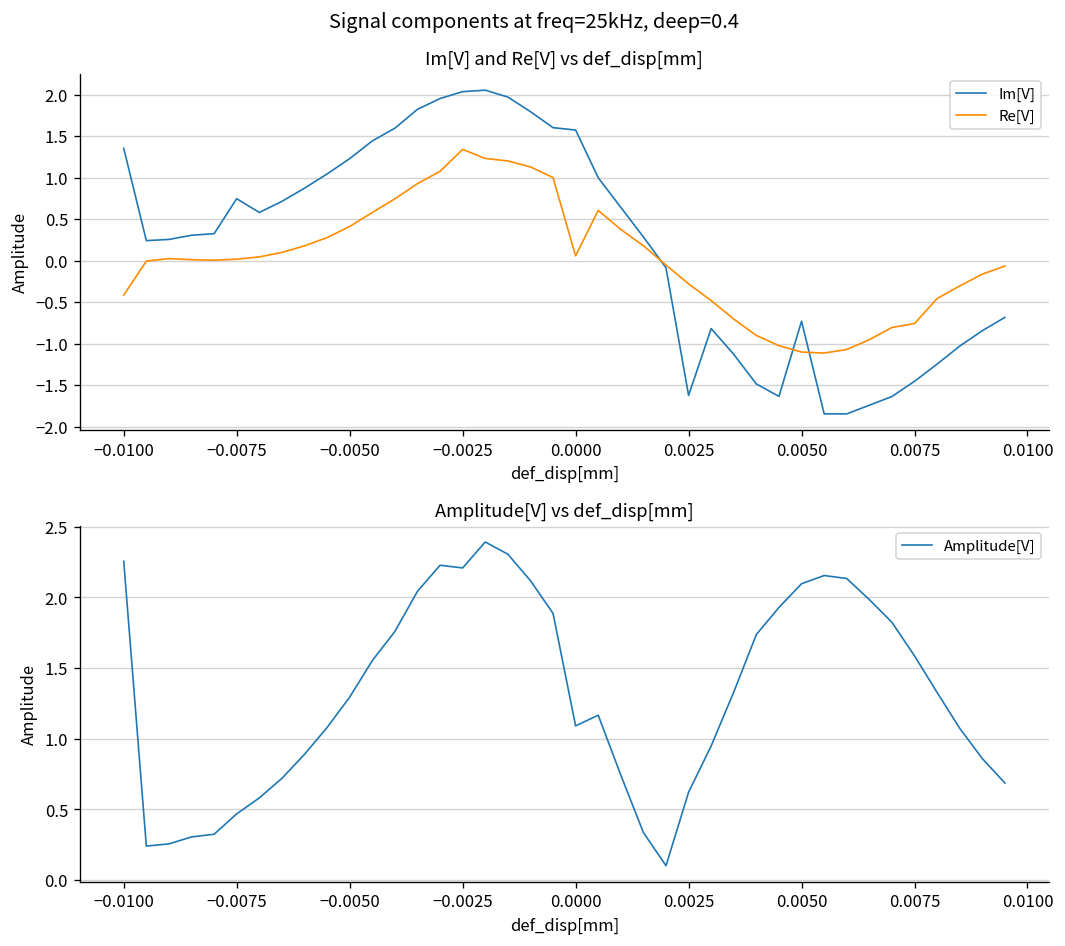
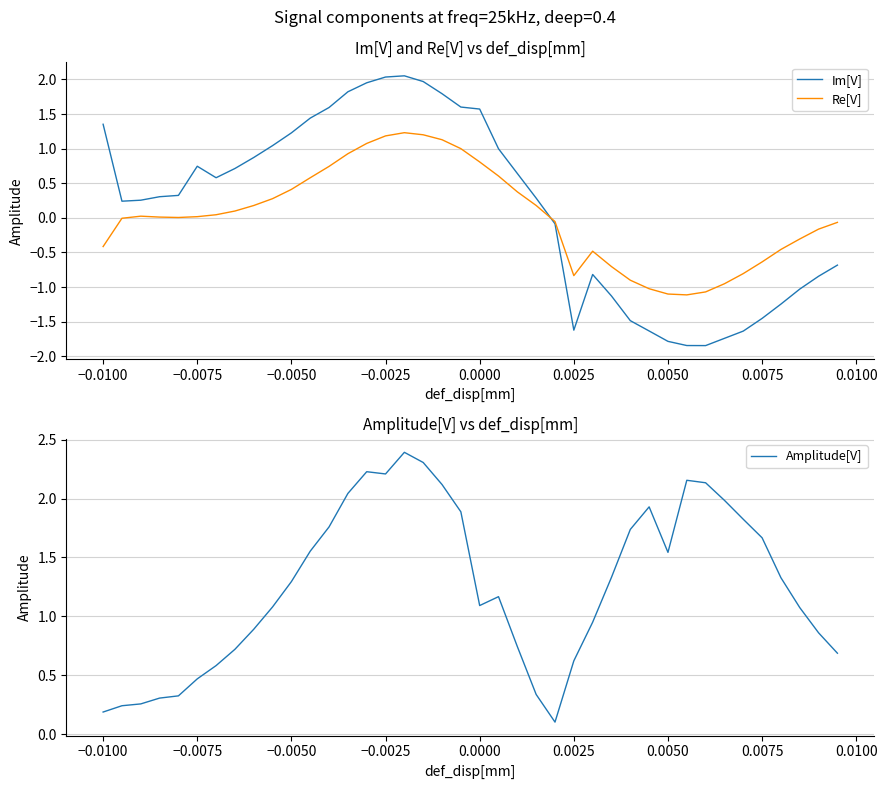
  {
    "Im[V] and Re[V] vs def_disp[mm]": {
      "Im[V]": {
        "−0.0100": 1.4,
        "−0.0075": 0.7,
        "−0.0050": 1.2,
        "−0.0025": 2.0,
        "0.0000": 1.6,
        "0.0025": -1.6,
-       "0.0050": -0.7,
+       "0.0050": -1.8,
        "0.0075": -1.5
      },
      "Re[V]": {
        "−0.0100": -0.4,
        "−0.0075": 0.0,
        "−0.0050": 0.4,
-       "−0.0025": 1.3,
-       "0.0000": 0.1,
-       "0.0025": -0.3,
+       "−0.0025": 1.2,
+       "0.0000": 0.8,
+       "0.0025": -0.8,
        "0.0050": -1.1,
-       "0.0075": -0.8
+       "0.0075": -0.6
      }
    },
    "Amplitude[V] vs def_disp[mm]": {
-     "−0.0100": 2.26,
+     "−0.0100": 0.19,
      "−0.0075": 0.47,
      "−0.0050": 1.29,
      "−0.0025": 2.21,
      "0.0000": 1.09,
      "0.0025": 0.62,
-     "0.0050": 2.10,
-     "0.0075": 1.59
+     "0.0050": 1.54,
+     "0.0075": 1.67
    }
  }
